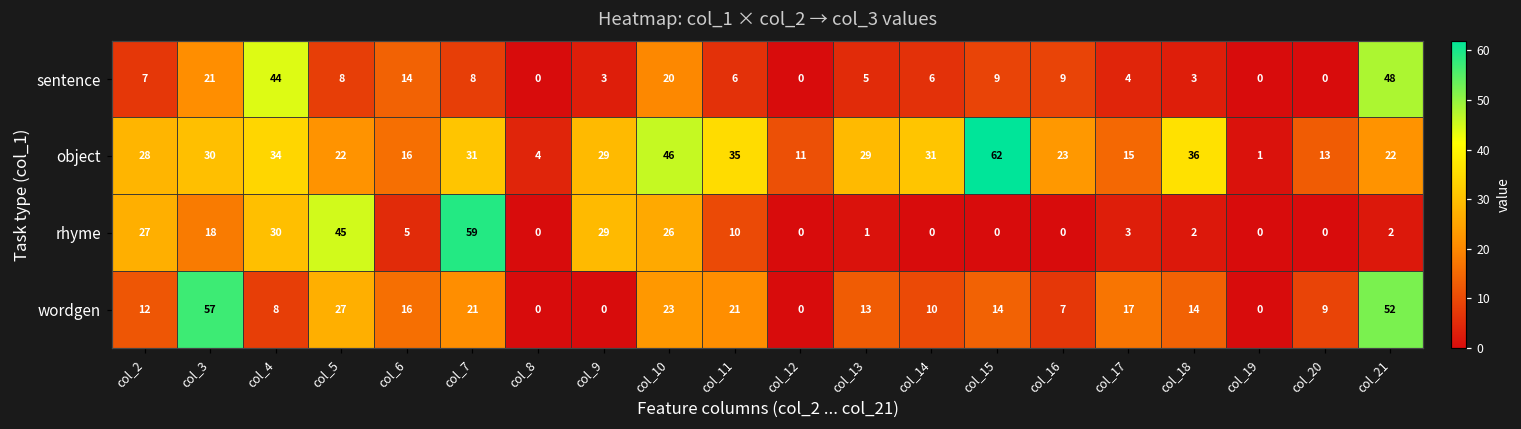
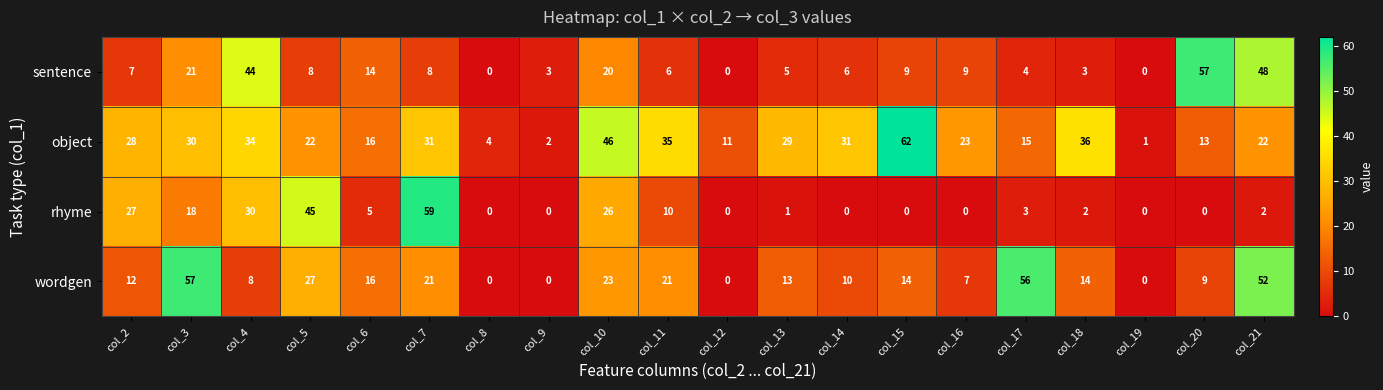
  {
    "sentence": {
      "col_2": 7,
      "col_3": 21,
      "col_4": 44,
      "col_5": 8,
      "col_6": 14,
      "col_7": 8,
      "col_8": 0,
      "col_9": 3,
      "col_10": 20,
      "col_11": 6,
      "col_12": 0,
      "col_13": 5,
      "col_14": 6,
      "col_15": 9,
      "col_16": 9,
      "col_17": 4,
      "col_18": 3,
      "col_19": 0,
-     "col_20": 0,
+     "col_20": 57,
      "col_21": 48
    },
    "object": {
      "col_2": 28,
      "col_3": 30,
      "col_4": 34,
      "col_5": 22,
      "col_6": 16,
      "col_7": 31,
      "col_8": 4,
-     "col_9": 29,
+     "col_9": 2,
      "col_10": 46,
      "col_11": 35,
      "col_12": 11,
      "col_13": 29,
      "col_14": 31,
      "col_15": 62,
      "col_16": 23,
      "col_17": 15,
      "col_18": 36,
      "col_19": 1,
      "col_20": 13,
      "col_21": 22
    },
    "rhyme": {
      "col_2": 27,
      "col_3": 18,
      "col_4": 30,
      "col_5": 45,
      "col_6": 5,
      "col_7": 59,
      "col_8": 0,
-     "col_9": 29,
+     "col_9": 0,
      "col_10": 26,
      "col_11": 10,
      "col_12": 0,
      "col_13": 1,
      "col_14": 0,
      "col_15": 0,
      "col_16": 0,
      "col_17": 3,
      "col_18": 2,
      "col_19": 0,
      "col_20": 0,
      "col_21": 2
    },
    "wordgen": {
      "col_2": 12,
      "col_3": 57,
      "col_4": 8,
      "col_5": 27,
      "col_6": 16,
      "col_7": 21,
      "col_8": 0,
      "col_9": 0,
      "col_10": 23,
      "col_11": 21,
      "col_12": 0,
      "col_13": 13,
      "col_14": 10,
      "col_15": 14,
      "col_16": 7,
-     "col_17": 17,
+     "col_17": 56,
      "col_18": 14,
      "col_19": 0,
      "col_20": 9,
      "col_21": 52
    }
  }
